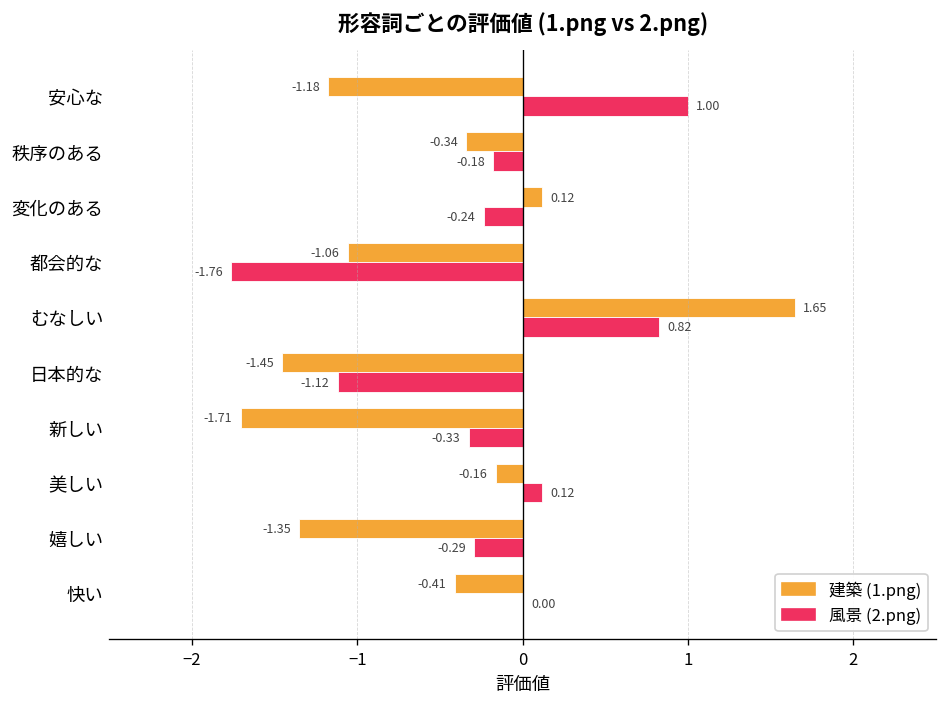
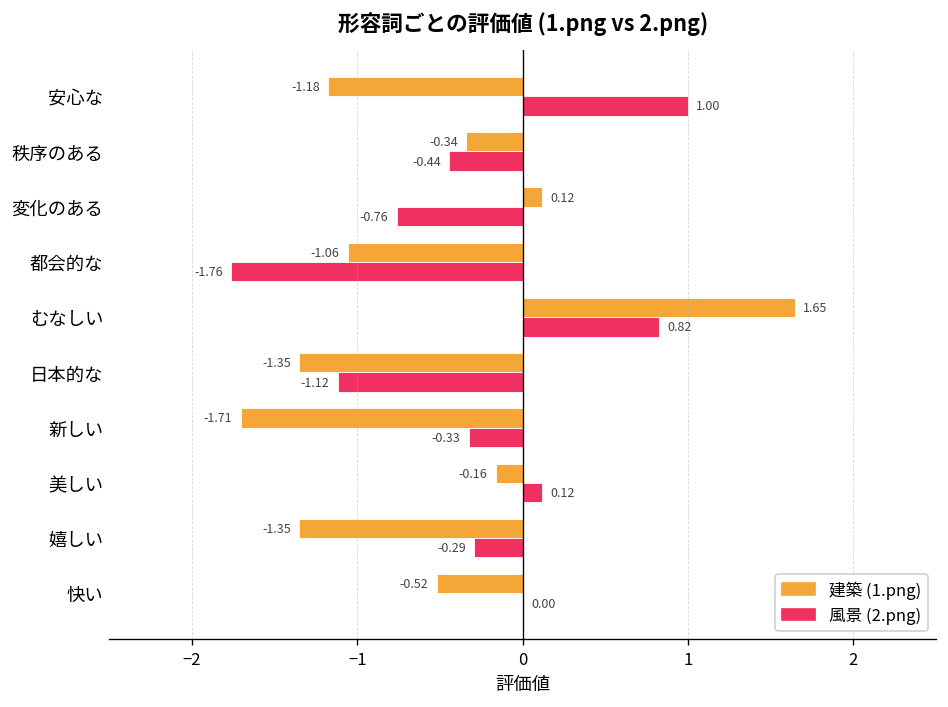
  {
    "建築 (1.png)": {
      "安心な": -1.18,
      "秩序のある": -0.34,
      "変化のある": 0.12,
      "都会的な": -1.06,
      "むなしい": 1.65,
-     "日本的な": -1.45,
+     "日本的な": -1.35,
      "新しい": -1.71,
      "美しい": -0.16,
      "嬉しい": -1.35,
-     "快い": -0.41
+     "快い": -0.52
    },
    "風景 (2.png)": {
      "安心な": 1.00,
-     "秩序のある": -0.18,
-     "変化のある": -0.24,
+     "秩序のある": -0.44,
+     "変化のある": -0.76,
      "都会的な": -1.76,
      "むなしい": 0.82,
      "日本的な": -1.12,
      "新しい": -0.33,
      "美しい": 0.12,
      "嬉しい": -0.29,
      "快い": 0.00
    }
  }
